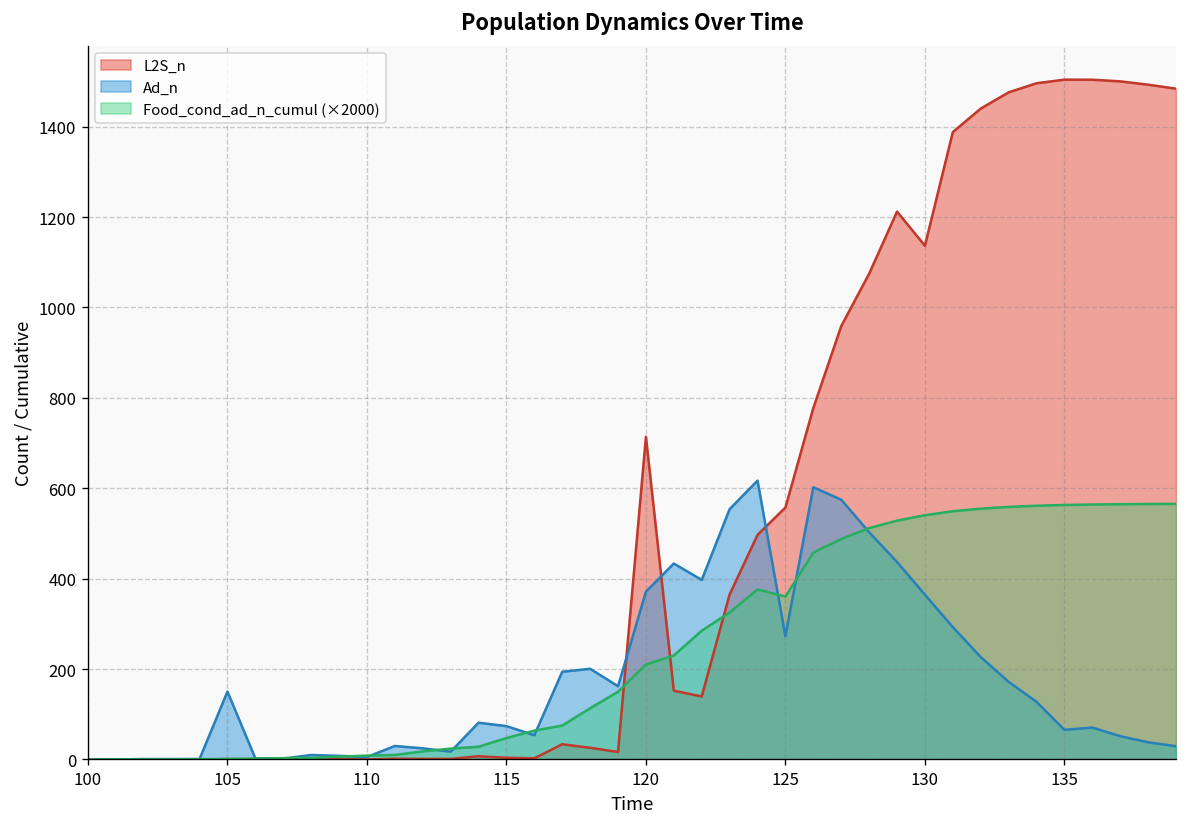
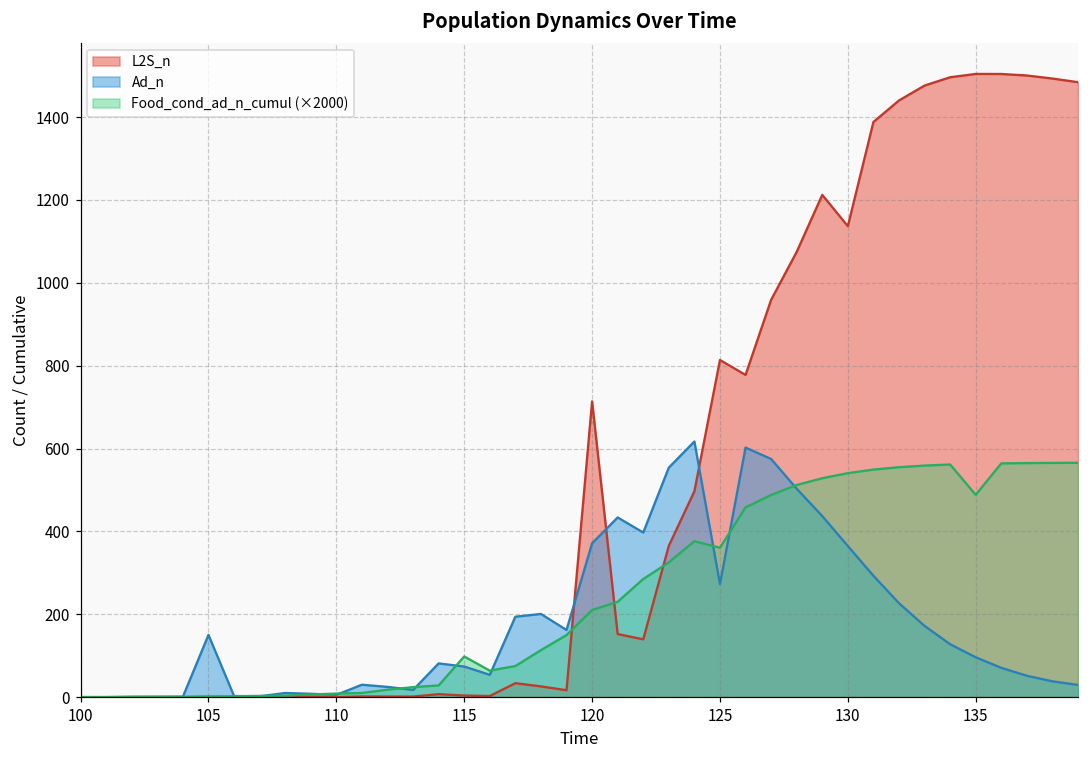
  {
    "L2S_n": {
      "115": 0,
      "120": 710,
-     "125": 560,
+     "125": 810,
      "130": 1140,
      "135": 1500
    },
    "Ad_n": {
      "105": 150,
      "115": 70,
      "120": 370,
      "125": 270,
      "130": 360,
-     "135": 70
+     "135": 100
    },
    "Food_cond_ad_n_cumul (×2000)": {
-     "115": 50,
+     "115": 100,
      "120": 210,
      "125": 360,
      "130": 540,
-     "135": 560
+     "135": 490
    }
  }
